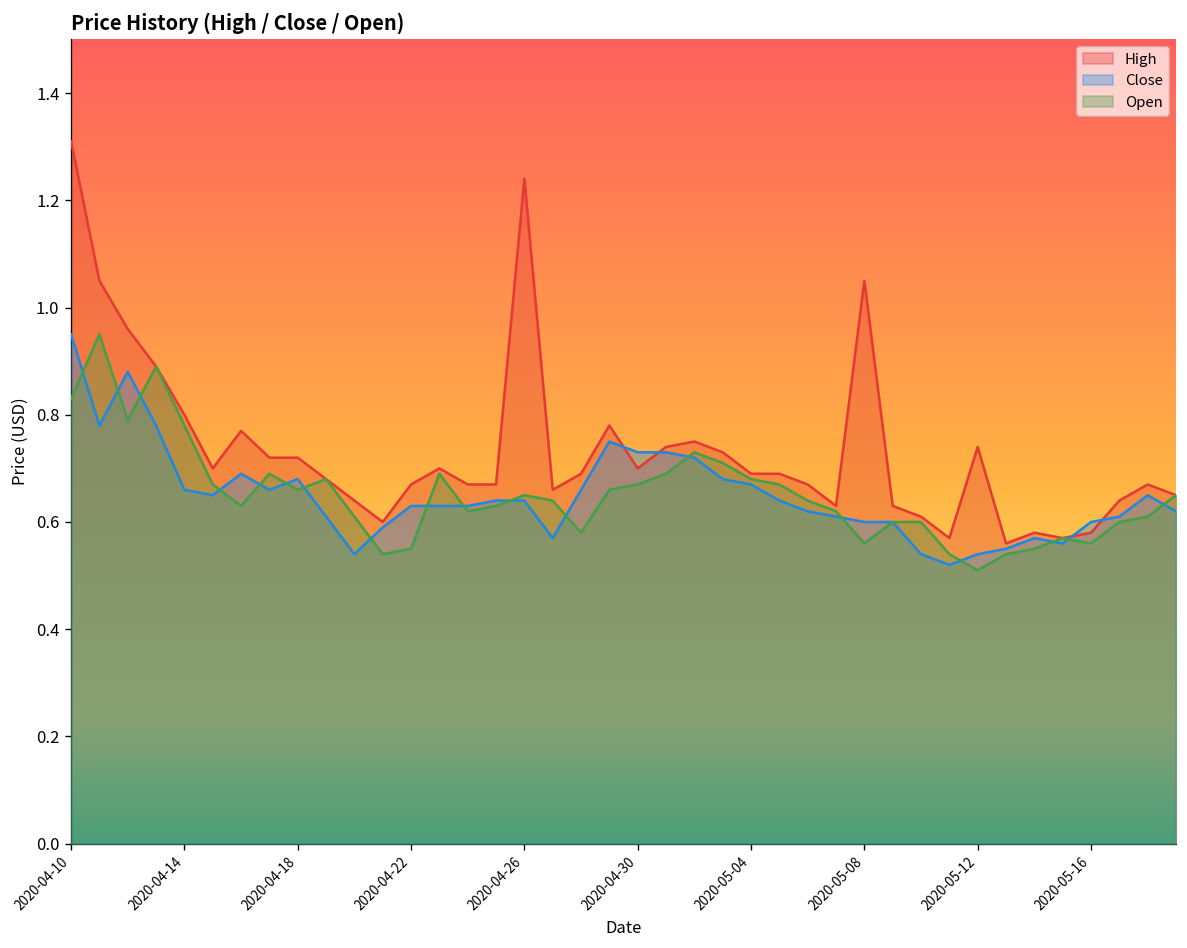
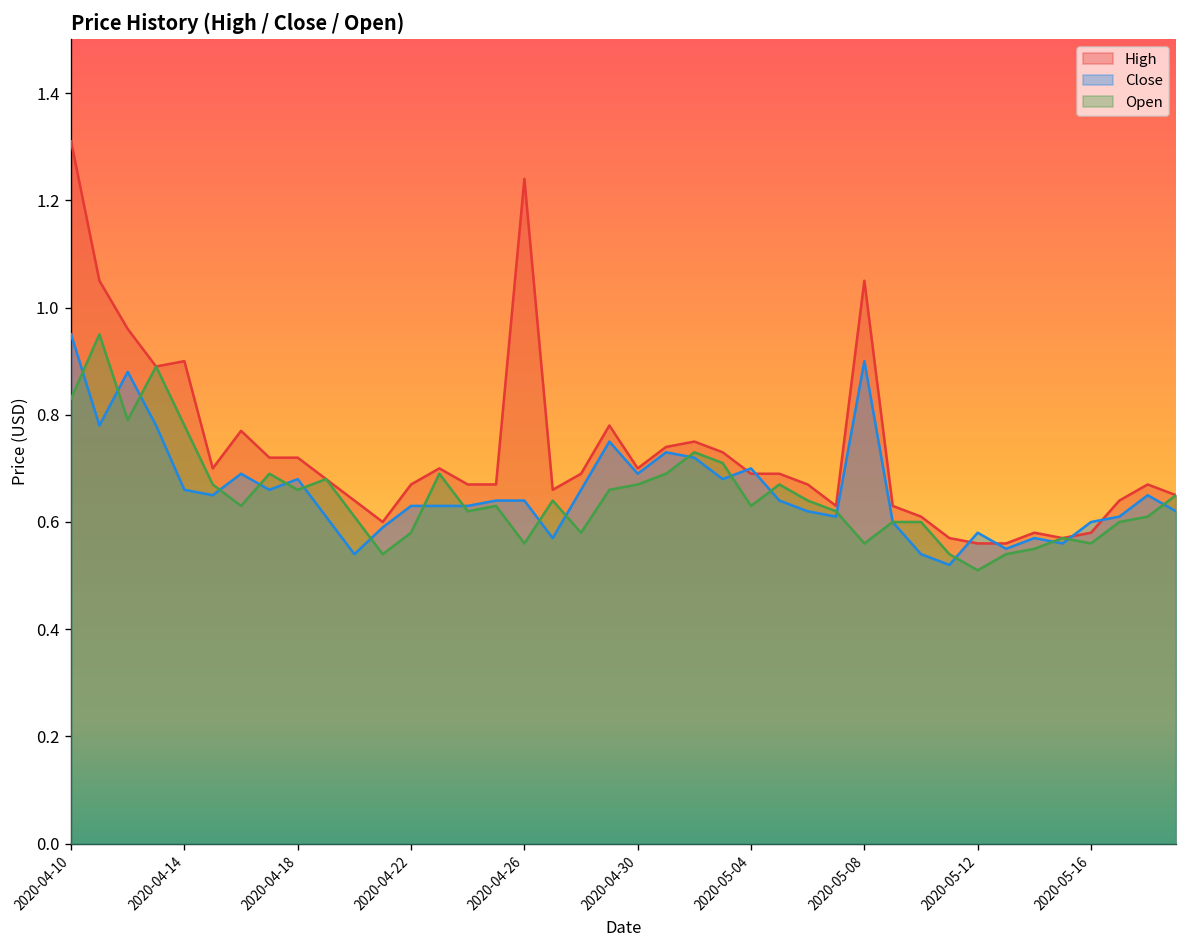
  {
    "High": {
      "2020-04-10": 1.31,
-     "2020-04-14": 0.8,
+     "2020-04-14": 0.9,
      "2020-04-18": 0.72,
      "2020-04-22": 0.67,
      "2020-04-26": 1.24,
      "2020-04-30": 0.70,
      "2020-05-04": 0.69,
      "2020-05-08": 1.05,
-     "2020-05-12": 0.74,
+     "2020-05-12": 0.56,
      "2020-05-16": 0.58
    },
    "Close": {
      "2020-04-10": 0.95,
      "2020-04-14": 0.66,
      "2020-04-18": 0.68,
      "2020-04-22": 0.63,
      "2020-04-26": 0.64,
-     "2020-04-30": 0.73,
-     "2020-05-04": 0.67,
-     "2020-05-08": 0.6,
-     "2020-05-12": 0.54,
+     "2020-04-30": 0.69,
+     "2020-05-04": 0.70,
+     "2020-05-08": 0.9,
+     "2020-05-12": 0.58,
      "2020-05-16": 0.60
    },
    "Open": {
      "2020-04-10": 0.83,
      "2020-04-14": 0.78,
      "2020-04-18": 0.66,
-     "2020-04-22": 0.55,
-     "2020-04-26": 0.65,
+     "2020-04-22": 0.58,
+     "2020-04-26": 0.56,
      "2020-04-30": 0.67,
-     "2020-05-04": 0.68,
+     "2020-05-04": 0.63,
      "2020-05-08": 0.56,
      "2020-05-12": 0.51,
      "2020-05-16": 0.56
    }
  }
